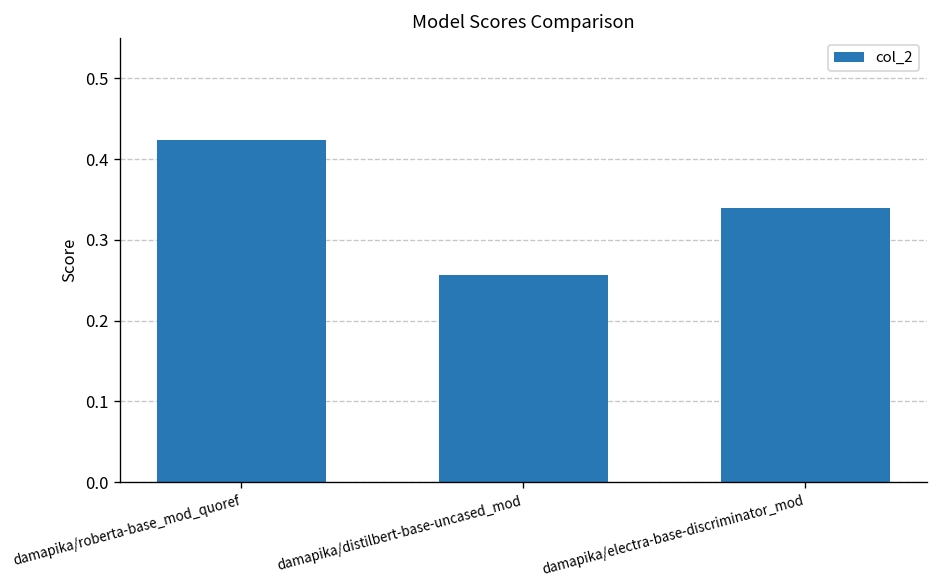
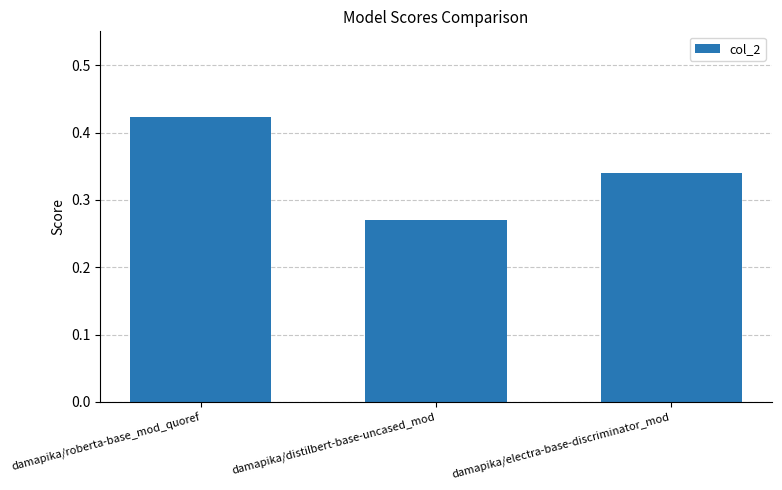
  {
    "damapika/roberta-base_mod_quoref": 0.42,
-   "damapika/distilbert-base-uncased_mod": 0.26,
+   "damapika/distilbert-base-uncased_mod": 0.27,
    "damapika/electra-base-discriminator_mod": 0.34
  }
